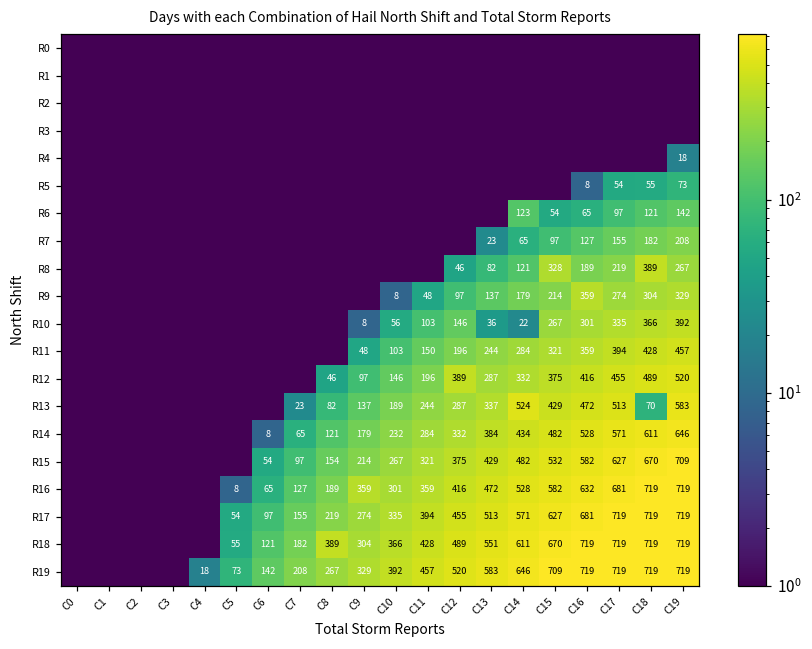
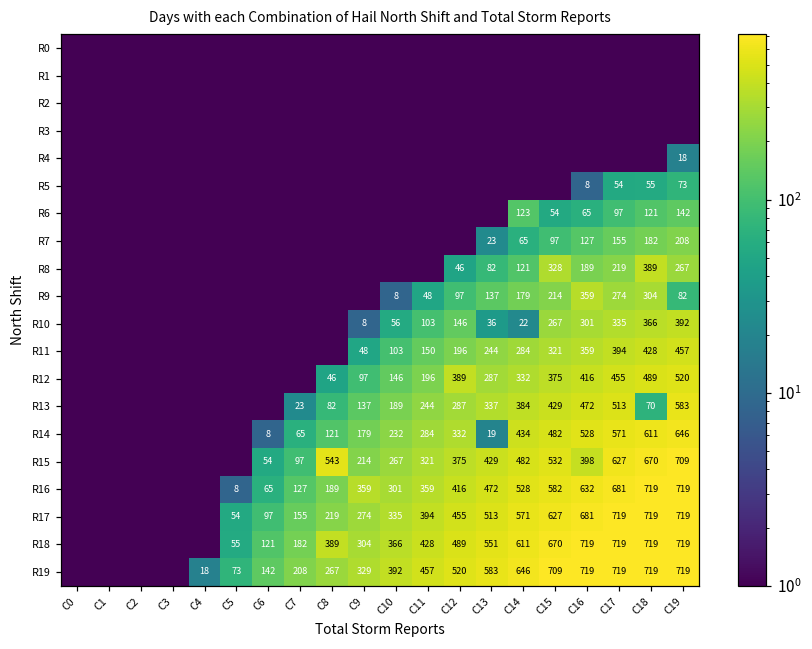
  {
    "R4": {
      "C19": 18
    },
    "R5": {
      "C16": 8,
      "C17": 54,
      "C18": 55,
      "C19": 73
    },
    "R6": {
      "C14": 123,
      "C15": 54,
      "C16": 65,
      "C17": 97,
      "C18": 121,
      "C19": 142
    },
    "R7": {
      "C13": 23,
      "C14": 65,
      "C15": 97,
      "C16": 127,
      "C17": 155,
      "C18": 182,
      "C19": 208
    },
    "R8": {
      "C12": 46,
      "C13": 82,
      "C14": 121,
      "C15": 328,
      "C16": 189,
      "C17": 219,
      "C18": 389,
      "C19": 267
    },
    "R9": {
      "C10": 8,
      "C11": 48,
      "C12": 97,
      "C13": 137,
      "C14": 179,
      "C15": 214,
      "C16": 359,
      "C17": 274,
      "C18": 304,
-     "C19": 329
+     "C19": 82
    },
    "R10": {
      "C9": 8,
      "C10": 56,
      "C11": 103,
      "C12": 146,
      "C13": 36,
      "C14": 22,
      "C15": 267,
      "C16": 301,
      "C17": 335,
      "C18": 366,
      "C19": 392
    },
    "R11": {
      "C9": 48,
      "C10": 103,
      "C11": 150,
      "C12": 196,
      "C13": 244,
      "C14": 284,
      "C15": 321,
      "C16": 359,
      "C17": 394,
      "C18": 428,
      "C19": 457
    },
    "R12": {
      "C8": 46,
      "C9": 97,
      "C10": 146,
      "C11": 196,
      "C12": 389,
      "C13": 287,
      "C14": 332,
      "C15": 375,
      "C16": 416,
      "C17": 455,
      "C18": 489,
      "C19": 520
    },
    "R13": {
      "C7": 23,
      "C8": 82,
      "C9": 137,
      "C10": 189,
      "C11": 244,
      "C12": 287,
      "C13": 337,
-     "C14": 524,
+     "C14": 384,
      "C15": 429,
      "C16": 472,
      "C17": 513,
      "C18": 70,
      "C19": 583
    },
    "R14": {
      "C6": 8,
      "C7": 65,
      "C8": 121,
      "C9": 179,
      "C10": 232,
      "C11": 284,
      "C12": 332,
-     "C13": 384,
+     "C13": 19,
      "C14": 434,
      "C15": 482,
      "C16": 528,
      "C17": 571,
      "C18": 611,
      "C19": 646
    },
    "R15": {
      "C6": 54,
      "C7": 97,
-     "C8": 154,
+     "C8": 543,
      "C9": 214,
      "C10": 267,
      "C11": 321,
      "C12": 375,
      "C13": 429,
      "C14": 482,
      "C15": 532,
-     "C16": 582,
+     "C16": 398,
      "C17": 627,
      "C18": 670,
      "C19": 709
    },
    "R16": {
      "C5": 8,
      "C6": 65,
      "C7": 127,
      "C8": 189,
      "C9": 359,
      "C10": 301,
      "C11": 359,
      "C12": 416,
      "C13": 472,
      "C14": 528,
      "C15": 582,
      "C16": 632,
      "C17": 681,
      "C18": 719,
      "C19": 719
    },
    "R17": {
      "C5": 54,
      "C6": 97,
      "C7": 155,
      "C8": 219,
      "C9": 274,
      "C10": 335,
      "C11": 394,
      "C12": 455,
      "C13": 513,
      "C14": 571,
      "C15": 627,
      "C16": 681,
      "C17": 719,
      "C18": 719,
      "C19": 719
    },
    "R18": {
      "C5": 55,
      "C6": 121,
      "C7": 182,
      "C8": 389,
      "C9": 304,
      "C10": 366,
      "C11": 428,
      "C12": 489,
      "C13": 551,
      "C14": 611,
      "C15": 670,
      "C16": 719,
      "C17": 719,
      "C18": 719,
      "C19": 719
    },
    "R19": {
      "C4": 18,
      "C5": 73,
      "C6": 142,
      "C7": 208,
      "C8": 267,
      "C9": 329,
      "C10": 392,
      "C11": 457,
      "C12": 520,
      "C13": 583,
      "C14": 646,
      "C15": 709,
      "C16": 719,
      "C17": 719,
      "C18": 719,
      "C19": 719
    }
  }
